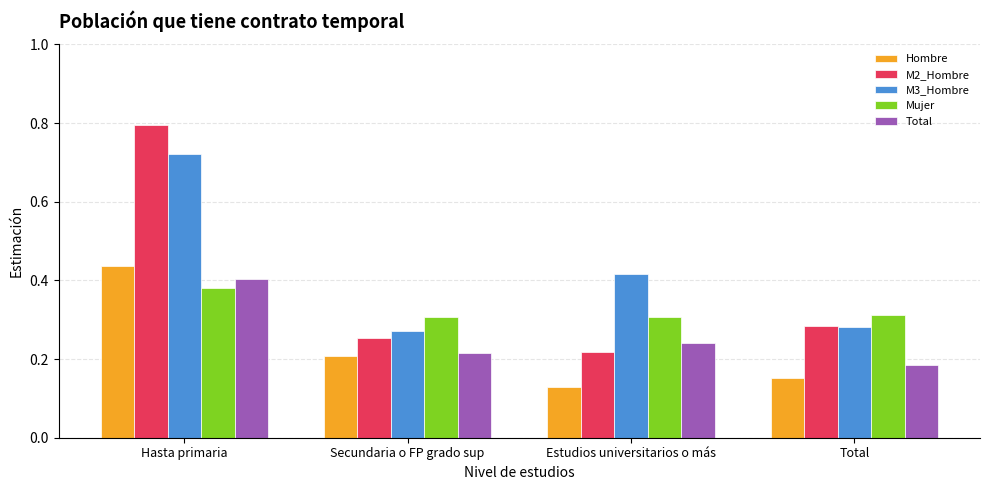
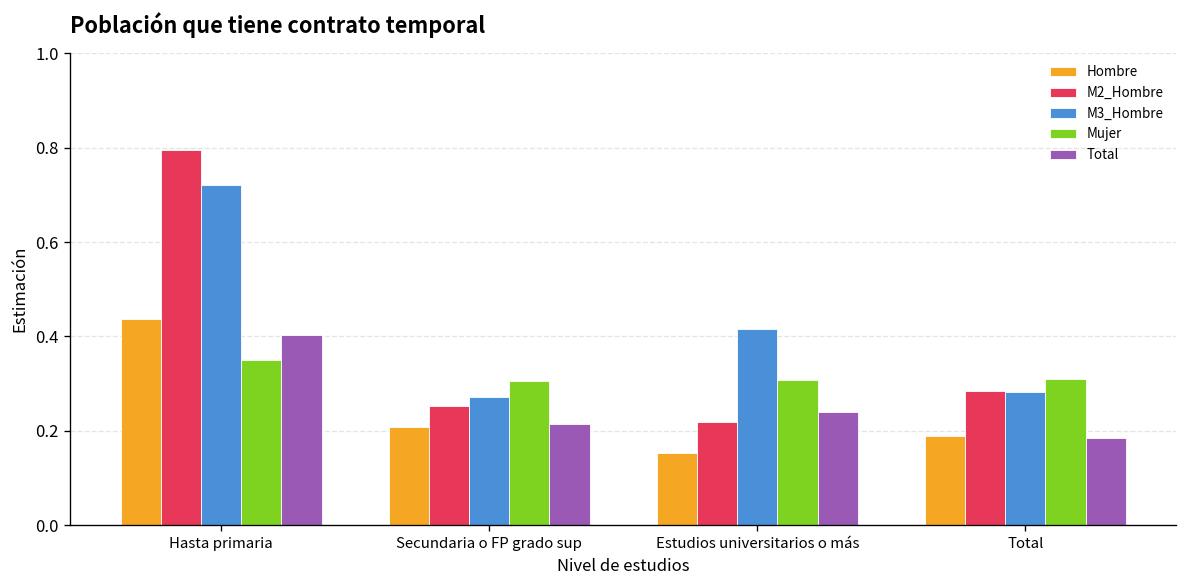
  {
    "Hombre": {
      "Hasta primaria": 0.44,
      "Secundaria o FP grado sup": 0.21,
-     "Estudios universitarios o más": 0.13,
-     "Total": 0.15
+     "Estudios universitarios o más": 0.15,
+     "Total": 0.19
    },
    "M2_Hombre": {
      "Hasta primaria": 0.79,
      "Secundaria o FP grado sup": 0.25,
      "Estudios universitarios o más": 0.22,
      "Total": 0.28
    },
    "M3_Hombre": {
      "Hasta primaria": 0.72,
      "Secundaria o FP grado sup": 0.27,
      "Estudios universitarios o más": 0.42,
      "Total": 0.28
    },
    "Mujer": {
-     "Hasta primaria": 0.38,
+     "Hasta primaria": 0.35,
      "Secundaria o FP grado sup": 0.31,
      "Estudios universitarios o más": 0.31,
      "Total": 0.31
    },
    "Total": {
      "Hasta primaria": 0.40,
      "Secundaria o FP grado sup": 0.21,
      "Estudios universitarios o más": 0.24,
      "Total": 0.18
    }
  }
